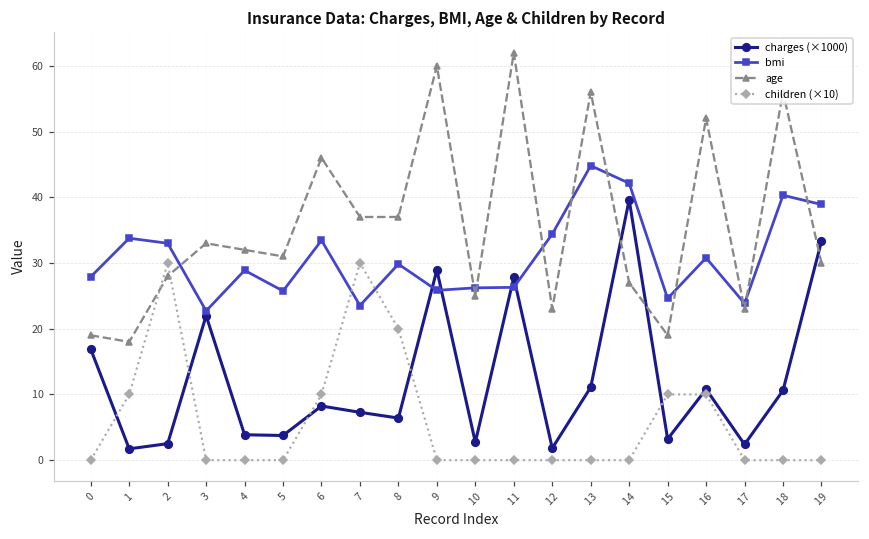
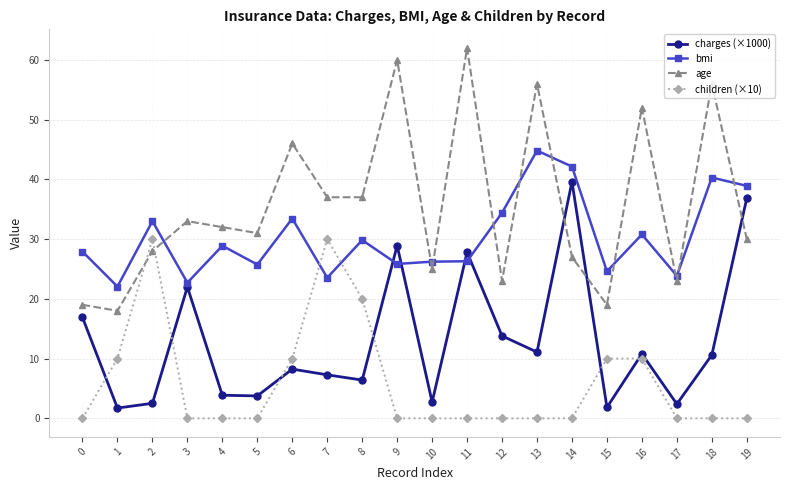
  {
    "charges (×1000)": {
      "0": 17,
      "1": 2,
      "2": 3,
      "3": 22,
      "4": 4,
      "5": 4,
      "6": 8,
      "7": 7,
      "8": 6,
      "9": 29,
      "10": 3,
      "11": 28,
-     "12": 2,
+     "12": 14,
      "13": 11,
      "14": 40,
-     "15": 3,
+     "15": 2,
      "16": 11,
      "17": 2,
      "18": 11,
-     "19": 33
+     "19": 37
    },
    "bmi": {
      "0": 28,
-     "1": 34,
+     "1": 22,
      "2": 33,
      "3": 23,
      "4": 29,
      "5": 26,
      "6": 33,
      "7": 24,
      "8": 30,
      "9": 26,
      "10": 26,
      "11": 26,
      "12": 34,
      "13": 45,
      "14": 42,
      "15": 25,
      "16": 31,
      "17": 24,
      "18": 40,
      "19": 39
    }
  }
